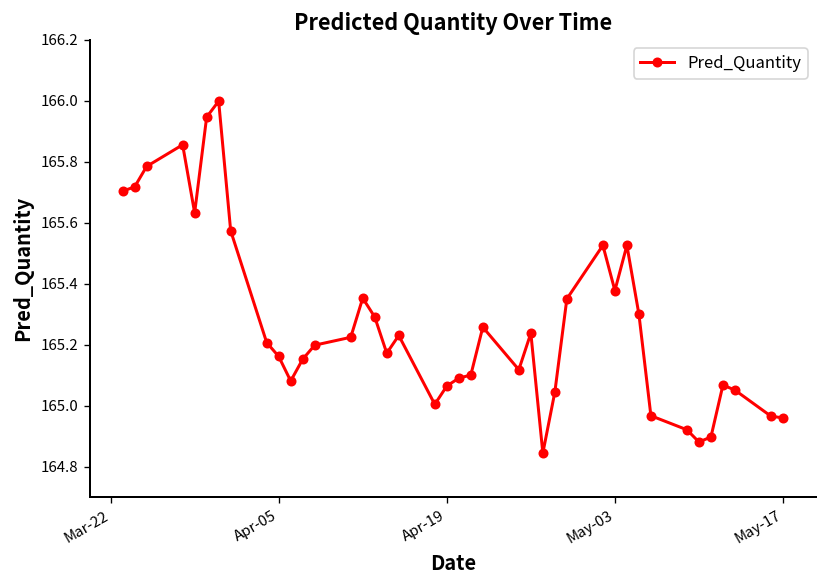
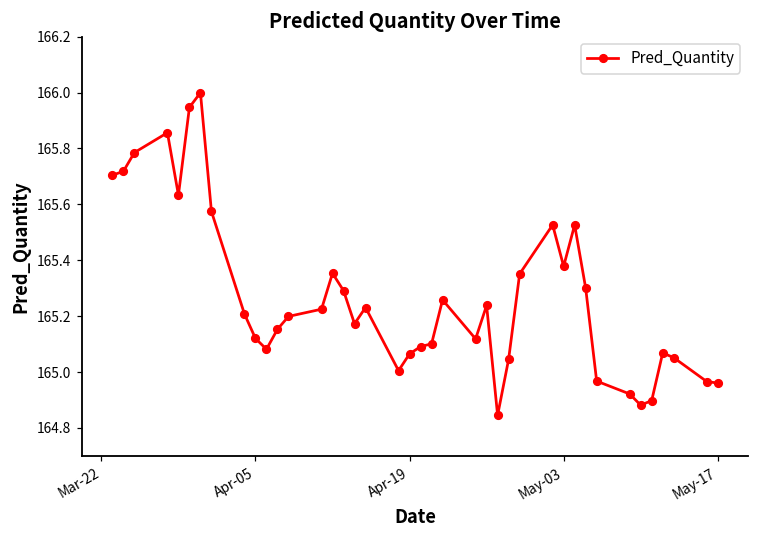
  {
-   "Apr-05": 165.16,
+   "Apr-05": 165.12,
    "Apr-19": 165.07,
    "May-03": 165.38,
    "May-17": 164.96
  }
